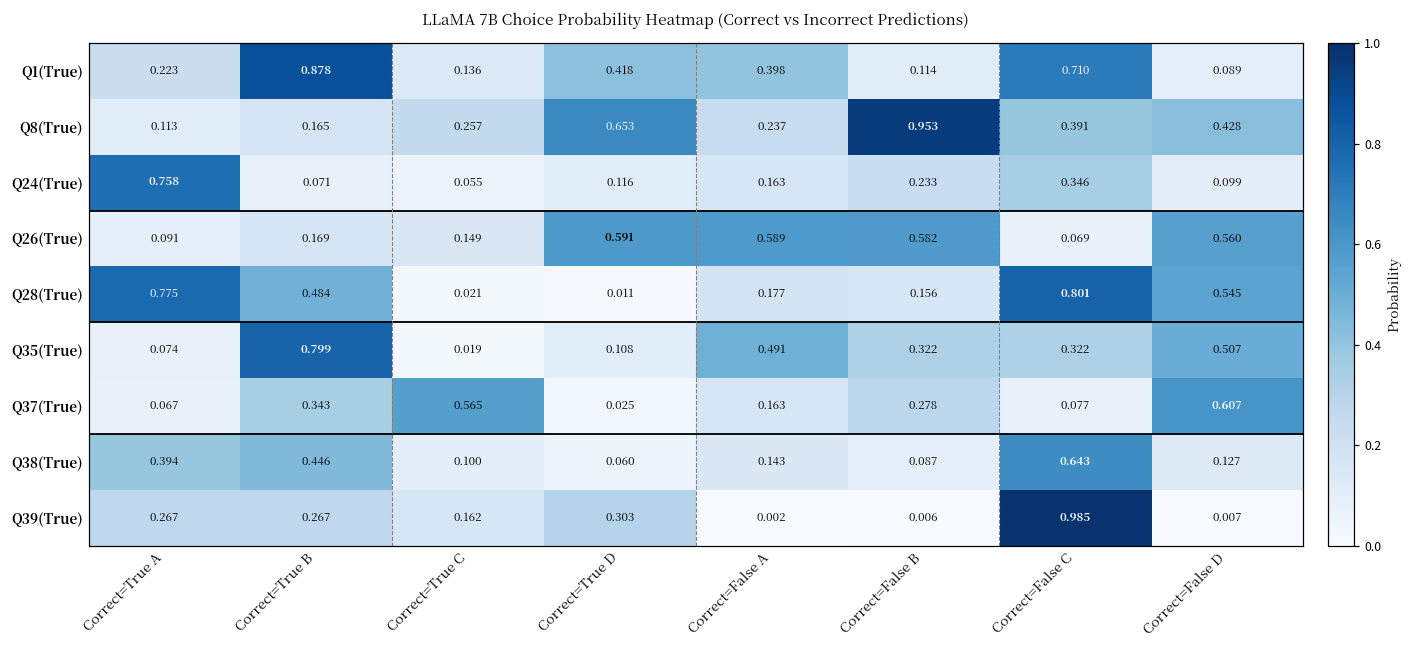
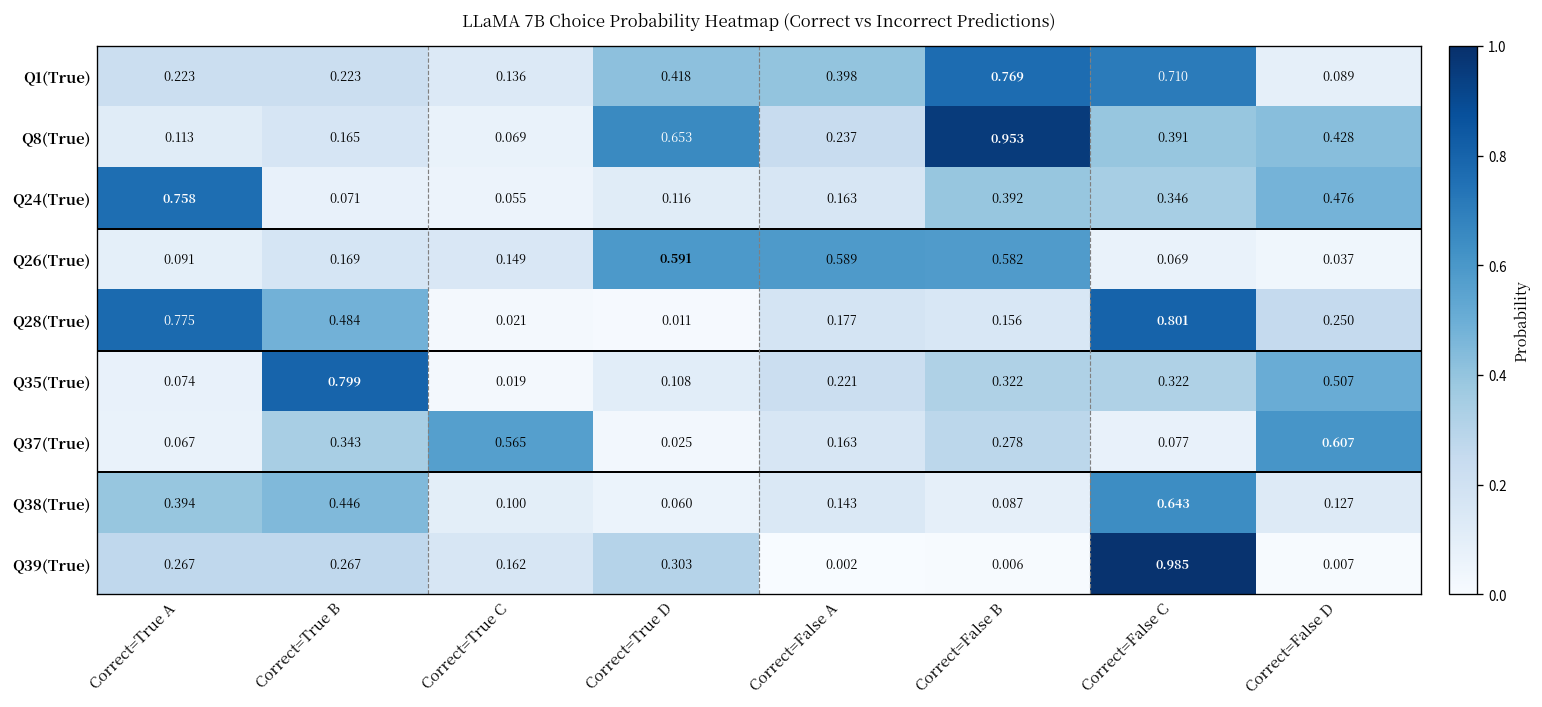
  {
    "Q1(True)": {
      "Correct=True A": 0.223,
-     "Correct=True B": 0.878,
+     "Correct=True B": 0.223,
      "Correct=True C": 0.136,
      "Correct=True D": 0.418,
      "Correct=False A": 0.398,
-     "Correct=False B": 0.114,
+     "Correct=False B": 0.769,
      "Correct=False C": 0.710,
      "Correct=False D": 0.089
    },
    "Q8(True)": {
      "Correct=True A": 0.113,
      "Correct=True B": 0.165,
-     "Correct=True C": 0.257,
+     "Correct=True C": 0.069,
      "Correct=True D": 0.653,
      "Correct=False A": 0.237,
      "Correct=False B": 0.953,
      "Correct=False C": 0.391,
      "Correct=False D": 0.428
    },
    "Q24(True)": {
      "Correct=True A": 0.758,
      "Correct=True B": 0.071,
      "Correct=True C": 0.055,
      "Correct=True D": 0.116,
      "Correct=False A": 0.163,
-     "Correct=False B": 0.233,
+     "Correct=False B": 0.392,
      "Correct=False C": 0.346,
-     "Correct=False D": 0.099
+     "Correct=False D": 0.476
    },
    "Q26(True)": {
      "Correct=True A": 0.091,
      "Correct=True B": 0.169,
      "Correct=True C": 0.149,
      "Correct=True D": 0.591,
      "Correct=False A": 0.589,
      "Correct=False B": 0.582,
      "Correct=False C": 0.069,
-     "Correct=False D": 0.560
+     "Correct=False D": 0.037
    },
    "Q28(True)": {
      "Correct=True A": 0.775,
      "Correct=True B": 0.484,
      "Correct=True C": 0.021,
      "Correct=True D": 0.011,
      "Correct=False A": 0.177,
      "Correct=False B": 0.156,
      "Correct=False C": 0.801,
-     "Correct=False D": 0.545
+     "Correct=False D": 0.250
    },
    "Q35(True)": {
      "Correct=True A": 0.074,
      "Correct=True B": 0.799,
      "Correct=True C": 0.019,
      "Correct=True D": 0.108,
-     "Correct=False A": 0.491,
+     "Correct=False A": 0.221,
      "Correct=False B": 0.322,
      "Correct=False C": 0.322,
      "Correct=False D": 0.507
    },
    "Q37(True)": {
      "Correct=True A": 0.067,
      "Correct=True B": 0.343,
      "Correct=True C": 0.565,
      "Correct=True D": 0.025,
      "Correct=False A": 0.163,
      "Correct=False B": 0.278,
      "Correct=False C": 0.077,
      "Correct=False D": 0.607
    },
    "Q38(True)": {
      "Correct=True A": 0.394,
      "Correct=True B": 0.446,
      "Correct=True C": 0.100,
      "Correct=True D": 0.060,
      "Correct=False A": 0.143,
      "Correct=False B": 0.087,
      "Correct=False C": 0.643,
      "Correct=False D": 0.127
    },
    "Q39(True)": {
      "Correct=True A": 0.267,
      "Correct=True B": 0.267,
      "Correct=True C": 0.162,
      "Correct=True D": 0.303,
      "Correct=False A": 0.002,
      "Correct=False B": 0.006,
      "Correct=False C": 0.985,
      "Correct=False D": 0.007
    }
  }
